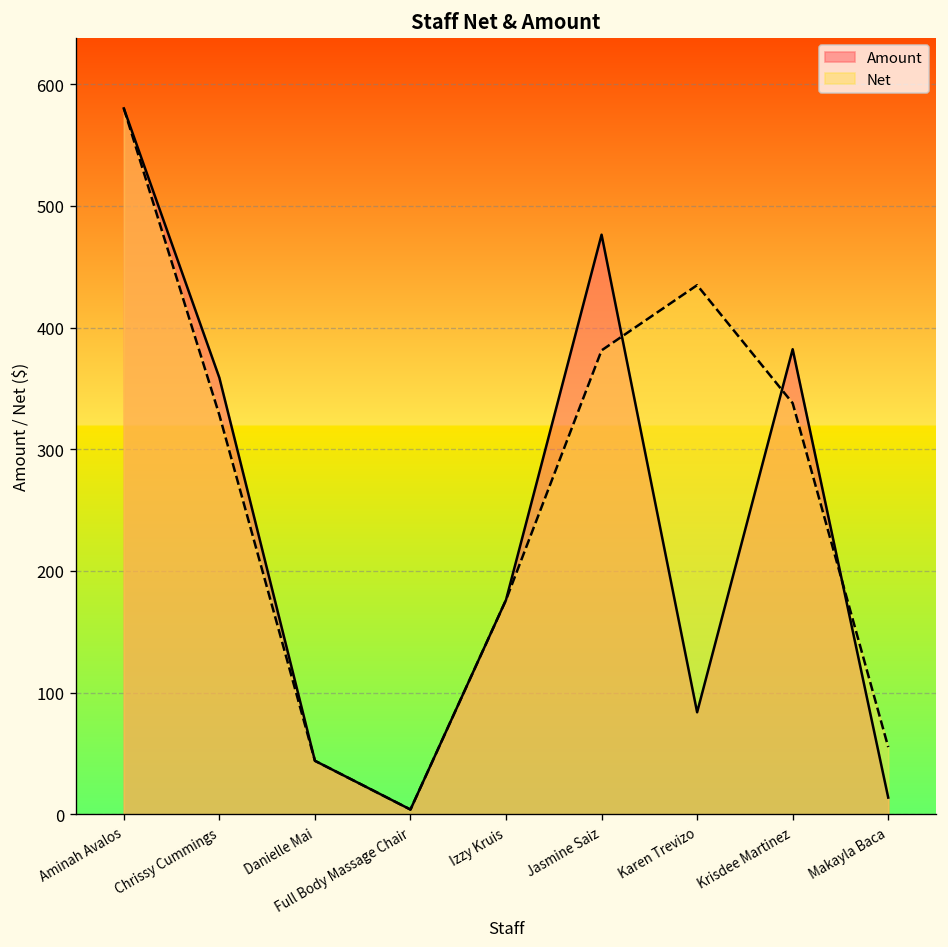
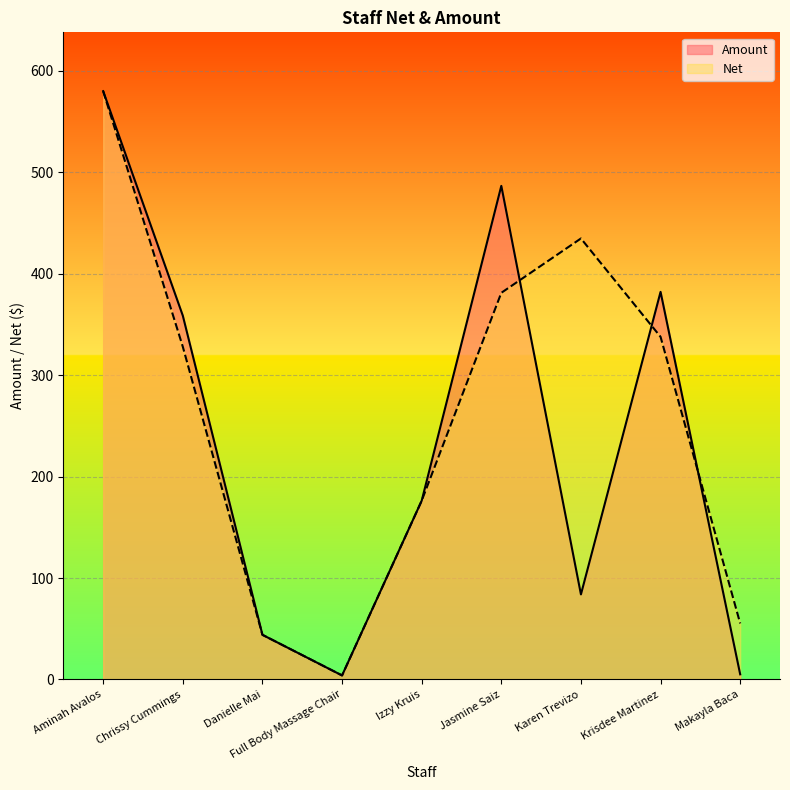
  {
    "Amount": {
      "Chrissy Cummings": 359,
-     "Jasmine Saiz": 476,
+     "Jasmine Saiz": 487,
      "Karen Trevizo": 84,
      "Krisdee Martinez": 382,
-     "Makayla Baca": 14
+     "Makayla Baca": 5
    },
    "Net": {
      "Chrissy Cummings": 328,
      "Jasmine Saiz": 381,
      "Karen Trevizo": 435,
      "Krisdee Martinez": 338,
      "Makayla Baca": 55
    }
  }
